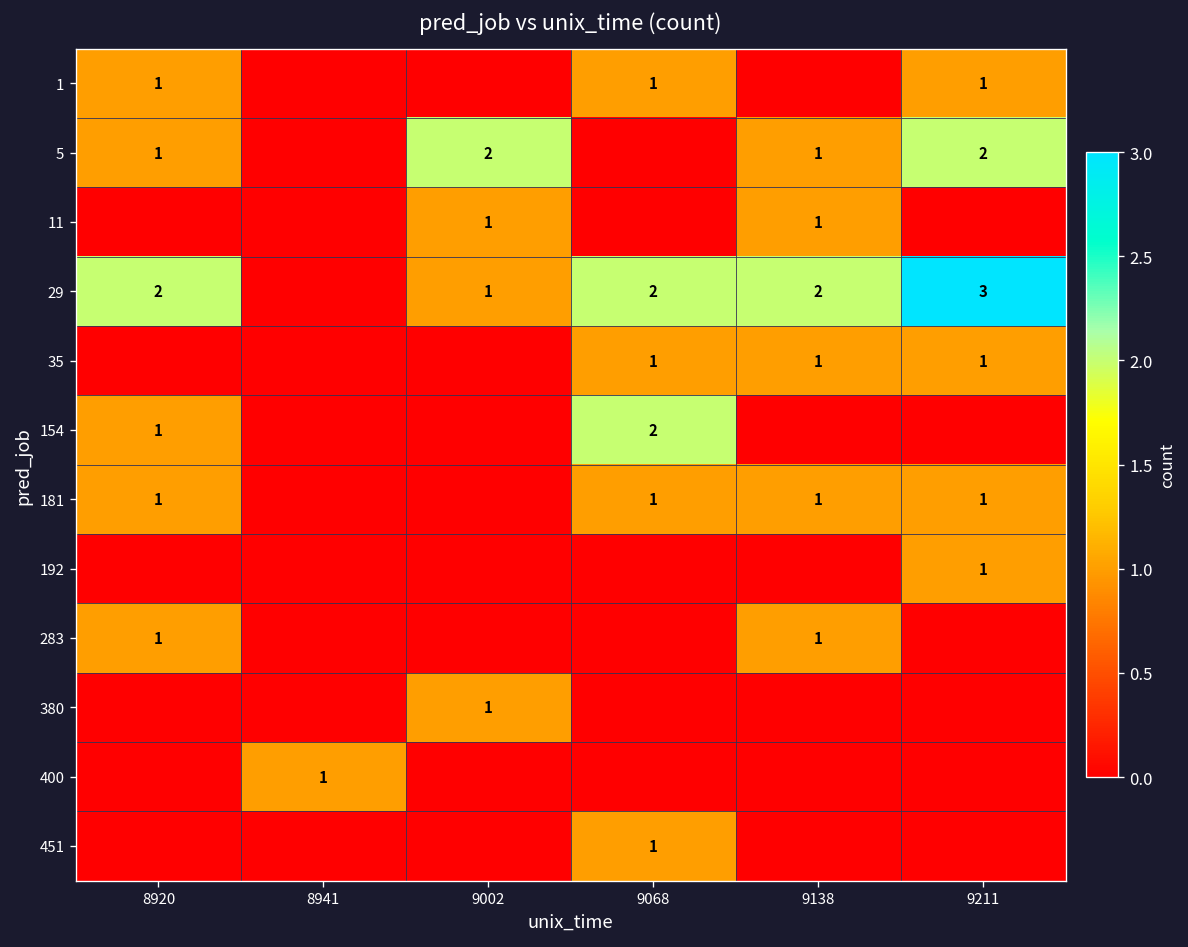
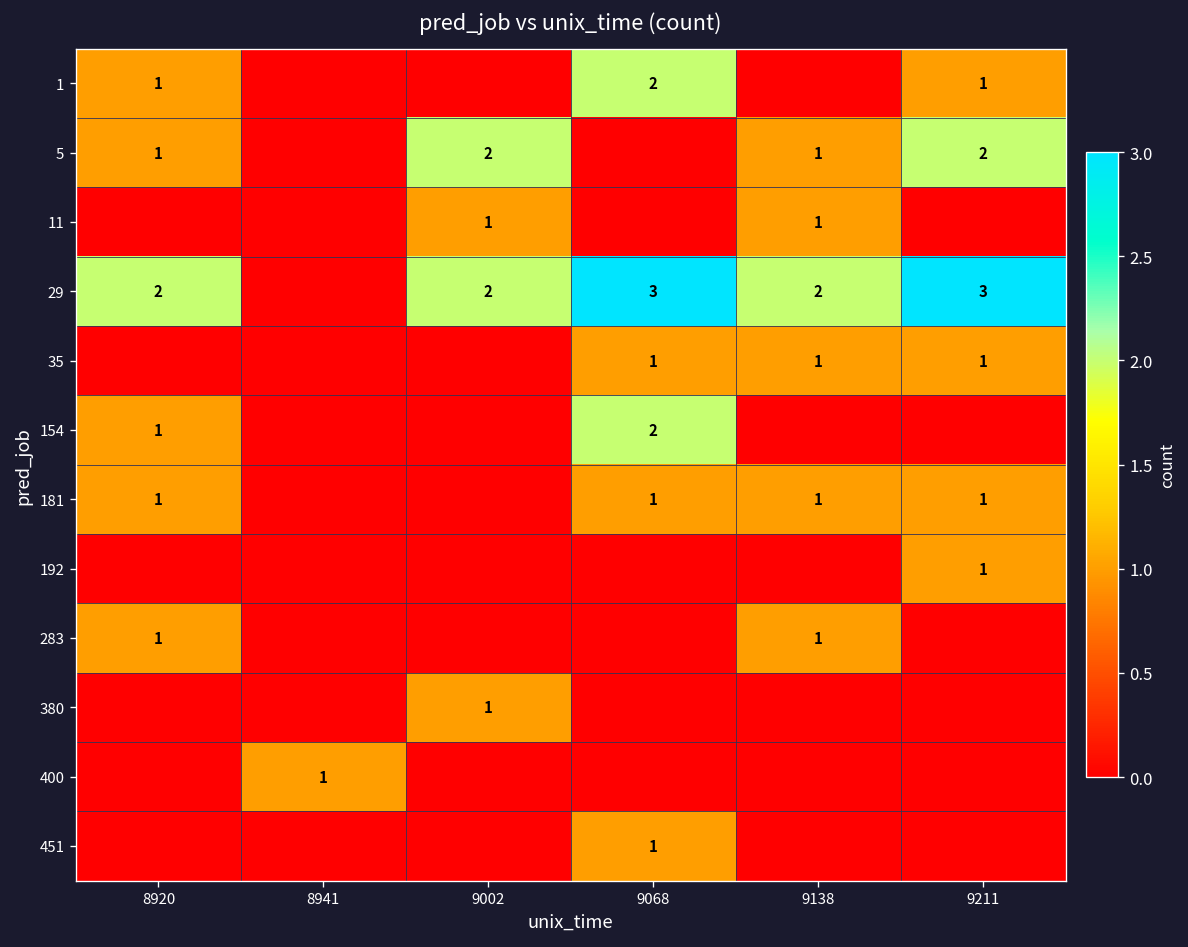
  {
    "1": {
      "8920": 1,
-     "9068": 1,
+     "9068": 2,
      "9211": 1
    },
    "5": {
      "8920": 1,
      "9002": 2,
      "9138": 1,
      "9211": 2
    },
    "11": {
      "9002": 1,
      "9138": 1
    },
    "29": {
      "8920": 2,
-     "9002": 1,
-     "9068": 2,
+     "9002": 2,
+     "9068": 3,
      "9138": 2,
      "9211": 3
    },
    "35": {
      "9068": 1,
      "9138": 1,
      "9211": 1
    },
    "154": {
      "8920": 1,
      "9068": 2
    },
    "181": {
      "8920": 1,
      "9068": 1,
      "9138": 1,
      "9211": 1
    },
    "192": {
      "9211": 1
    },
    "283": {
      "8920": 1,
      "9138": 1
    },
    "380": {
      "9002": 1
    },
    "400": {
      "8941": 1
    },
    "451": {
      "9068": 1
    }
  }
